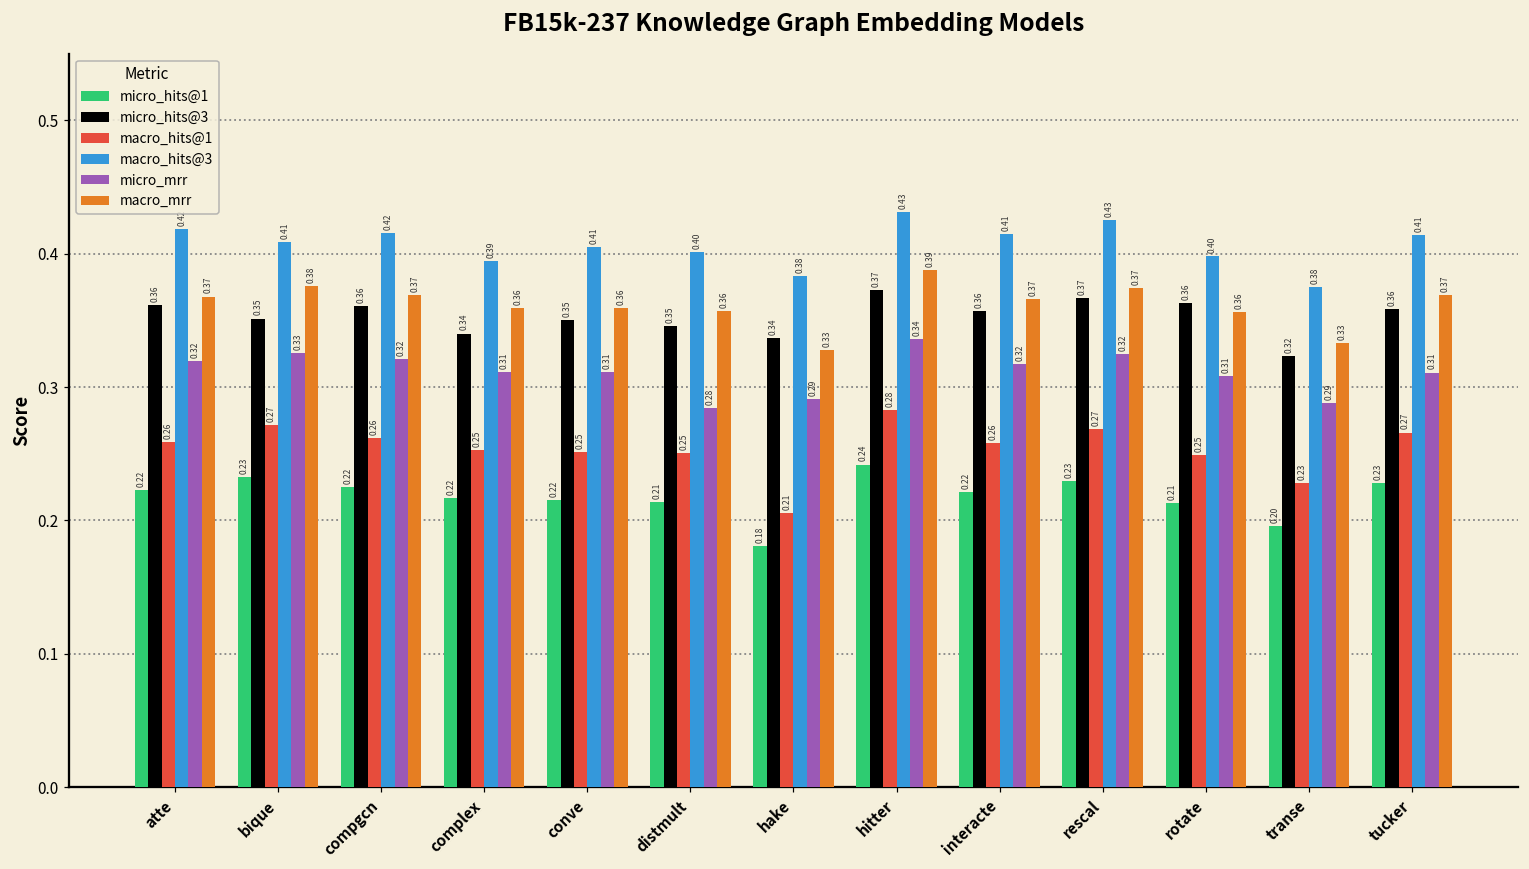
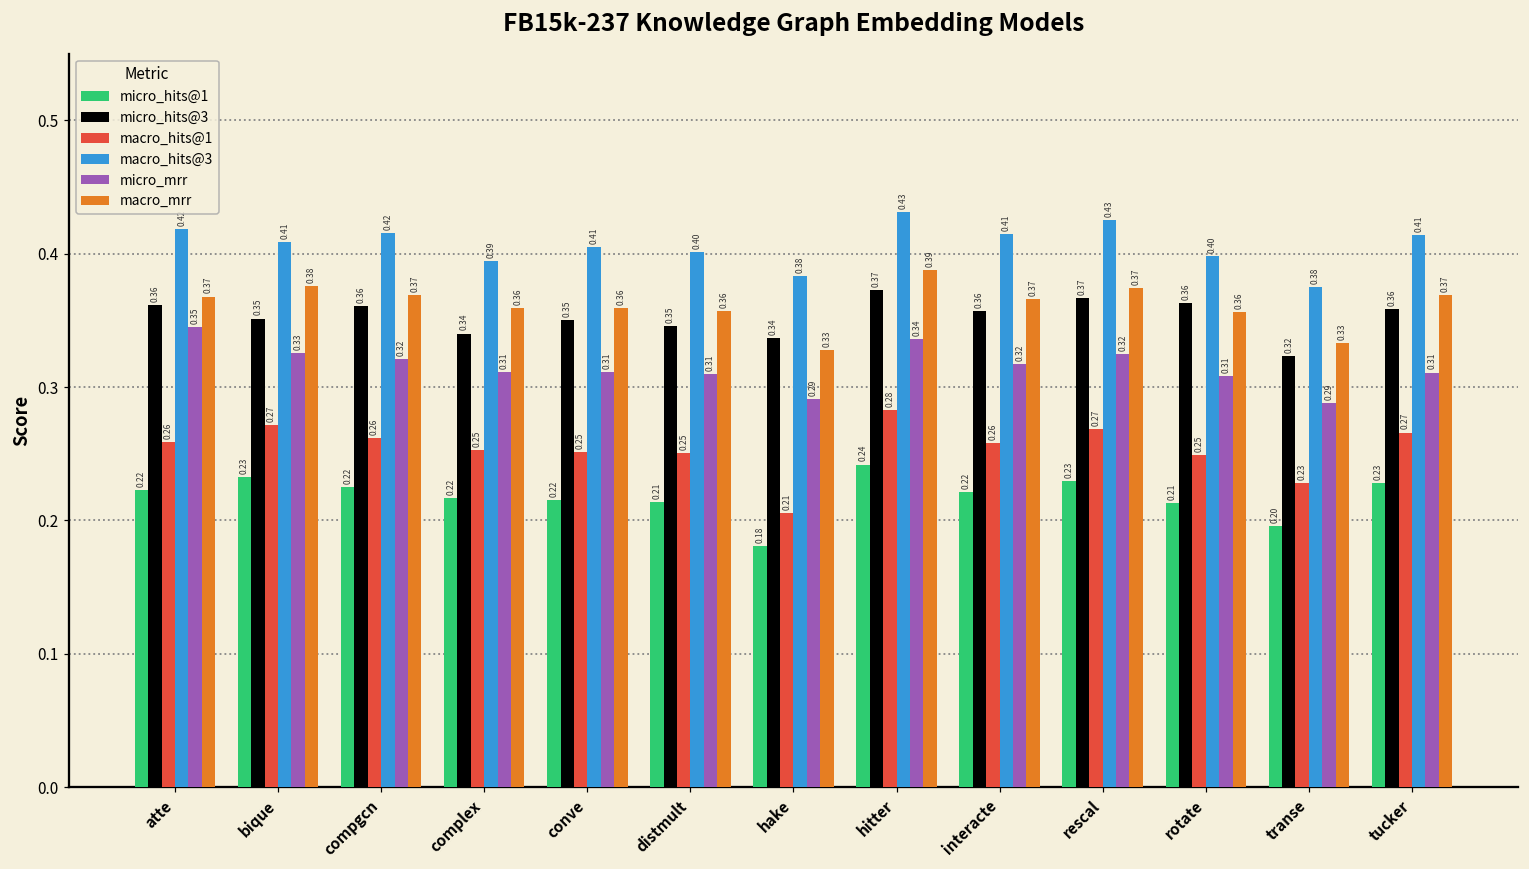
  {
    "micro_hits@1": {
      "atte": 0.22,
      "bique": 0.23,
      "compgcn": 0.22,
      "complex": 0.22,
      "conve": 0.22,
      "distmult": 0.21,
      "hake": 0.18,
      "hitter": 0.24,
      "interacte": 0.22,
      "rescal": 0.23,
      "rotate": 0.21,
      "transe": 0.20,
      "tucker": 0.23
    },
    "micro_hits@3": {
      "atte": 0.36,
      "bique": 0.35,
      "compgcn": 0.36,
      "complex": 0.34,
      "conve": 0.35,
      "distmult": 0.35,
      "hake": 0.34,
      "hitter": 0.37,
      "interacte": 0.36,
      "rescal": 0.37,
      "rotate": 0.36,
      "transe": 0.32,
      "tucker": 0.36
    },
    "macro_hits@3": {
      "bique": 0.41,
      "compgcn": 0.42,
      "complex": 0.39,
      "conve": 0.41,
      "distmult": 0.40,
      "hake": 0.38,
      "hitter": 0.43,
      "interacte": 0.41,
      "rescal": 0.43,
      "rotate": 0.40,
      "transe": 0.38,
      "tucker": 0.41
    },
    "micro_mrr": {
-     "atte": 0.32,
+     "atte": 0.35,
      "bique": 0.33,
      "compgcn": 0.32,
      "complex": 0.31,
      "conve": 0.31,
-     "distmult": 0.28,
+     "distmult": 0.31,
      "hake": 0.29,
      "hitter": 0.34,
      "interacte": 0.32,
      "rescal": 0.32,
      "rotate": 0.31,
      "transe": 0.29,
      "tucker": 0.31
    }
  }
